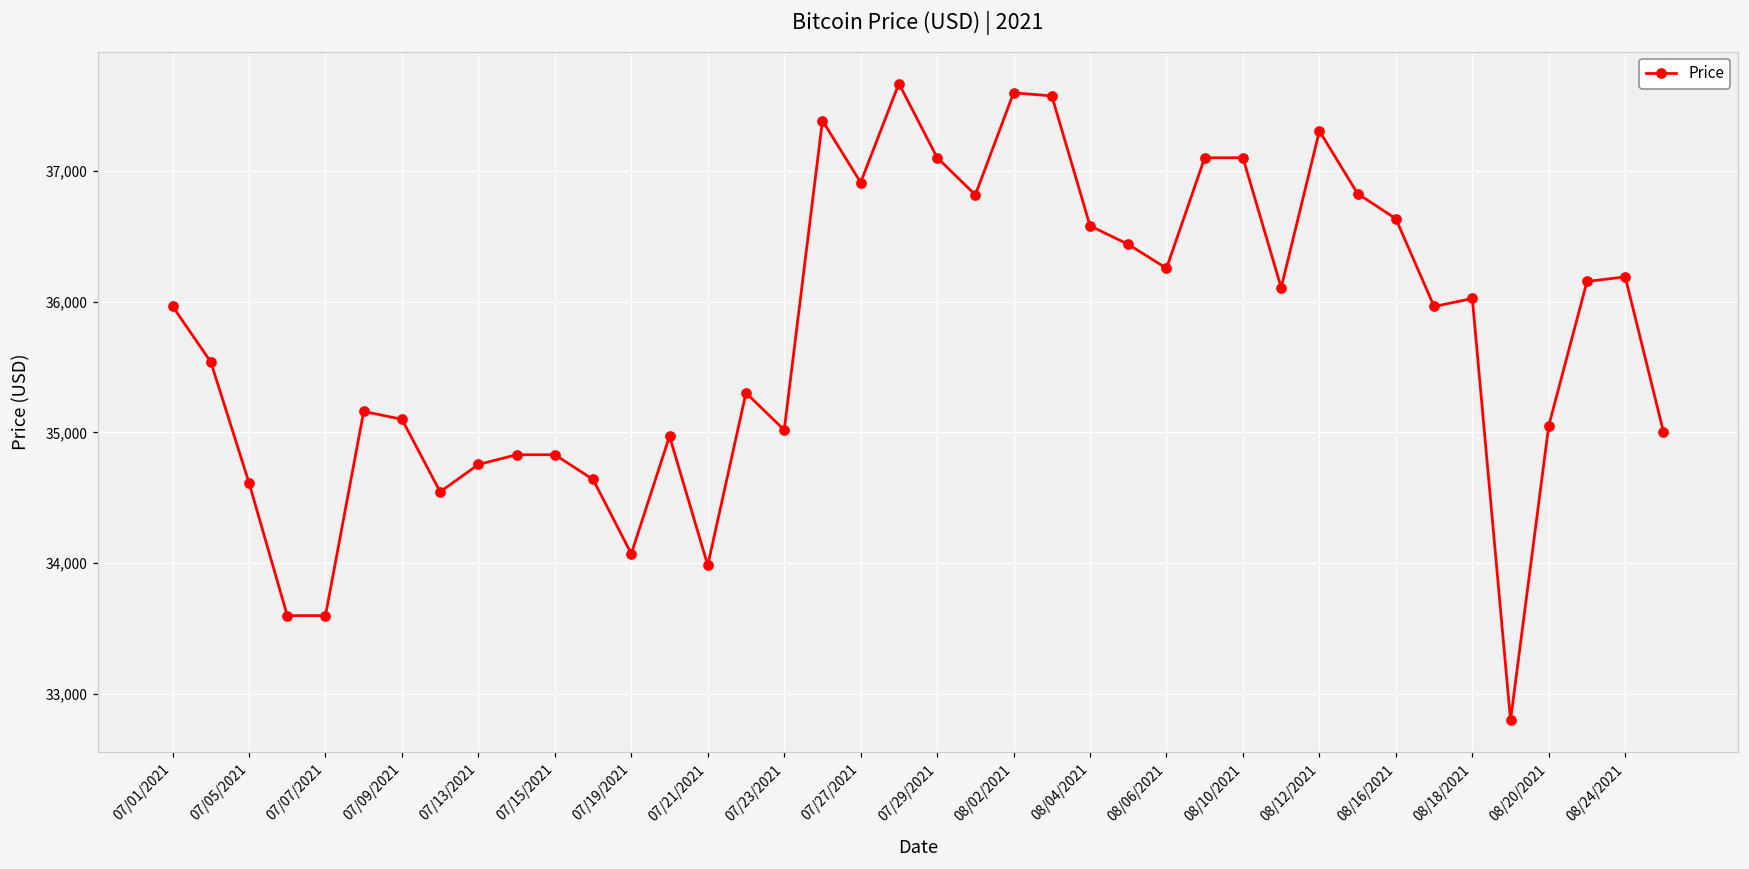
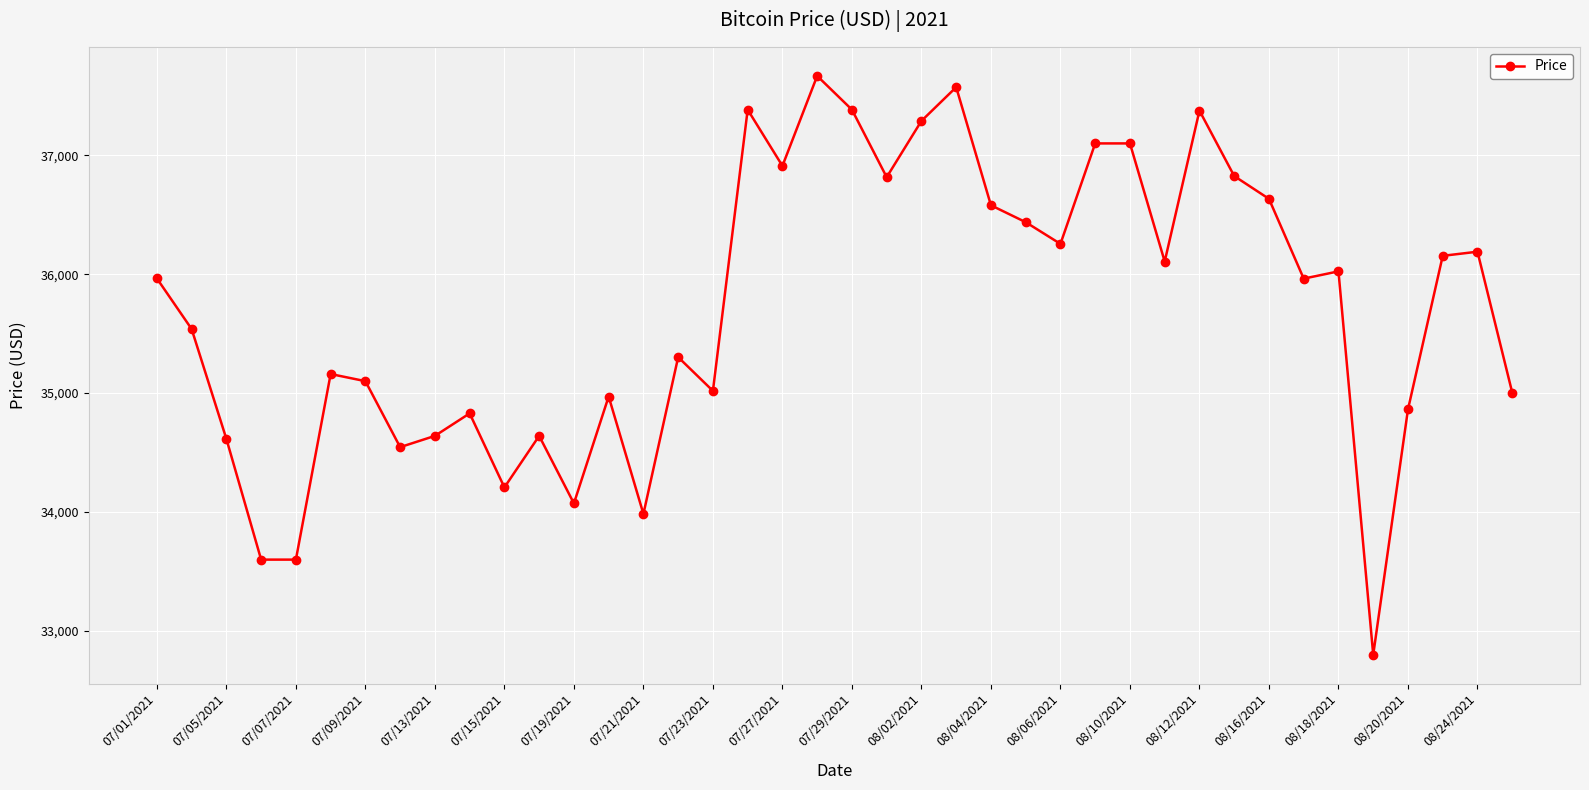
  {
    "07/01/2021": "35,970",
    "07/05/2021": "34,610",
    "07/07/2021": "33,600",
    "07/09/2021": "35,100",
-   "07/13/2021": "34,750",
-   "07/15/2021": "34,830",
+   "07/13/2021": "34,640",
+   "07/15/2021": "34,210",
    "07/19/2021": "34,070",
    "07/21/2021": "33,980",
    "07/23/2021": "35,020",
    "07/27/2021": "36,910",
-   "07/29/2021": "37,100",
-   "08/02/2021": "37,600",
+   "07/29/2021": "37,380",
+   "08/02/2021": "37,290",
    "08/04/2021": "36,580",
    "08/06/2021": "36,260",
    "08/10/2021": "37,100",
-   "08/12/2021": "37,310",
+   "08/12/2021": "37,380",
    "08/16/2021": "36,630",
    "08/18/2021": "36,020",
-   "08/20/2021": "35,050",
+   "08/20/2021": "34,860",
    "08/24/2021": "36,190"
  }
